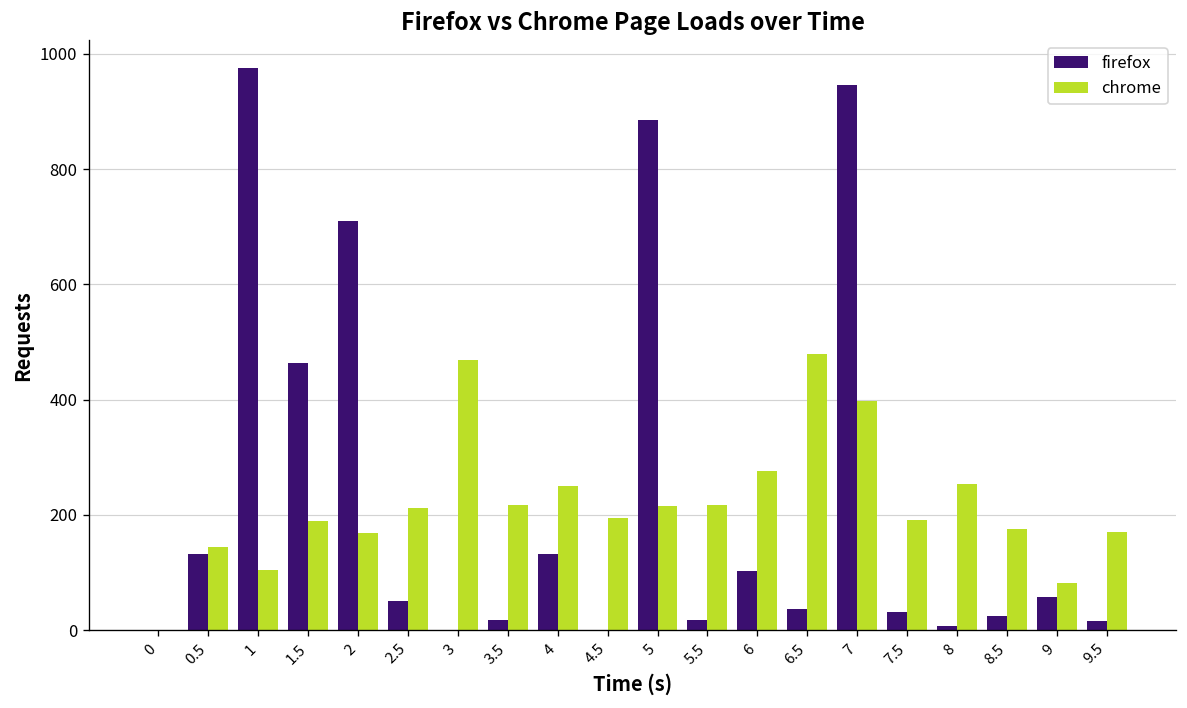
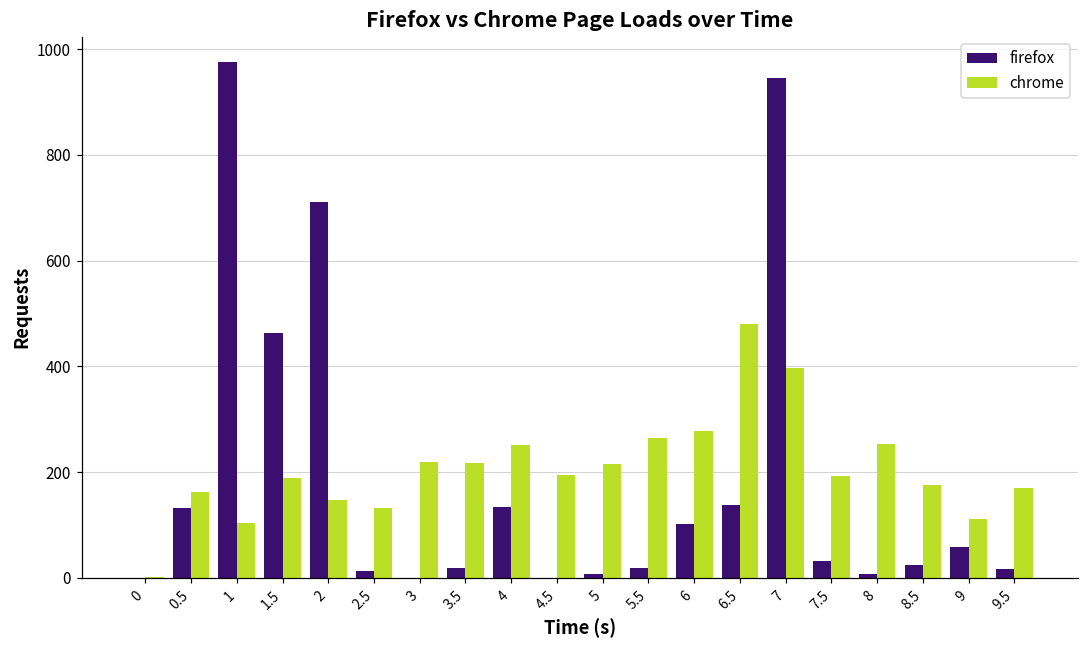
  {
    "firefox": {
      "0": 0,
      "0.5": 130,
      "1": 980,
      "1.5": 460,
      "2": 710,
-     "2.5": 50,
+     "2.5": 10,
      "3": 0,
      "3.5": 20,
      "4": 130,
      "4.5": 0,
-     "5": 890,
+     "5": 10,
      "5.5": 20,
      "6": 100,
-     "6.5": 40,
+     "6.5": 140,
      "7": 950,
      "7.5": 30,
      "8": 10,
      "8.5": 20,
      "9": 60,
      "9.5": 20
    },
    "chrome": {
-     "0.5": 140,
+     "0.5": 160,
      "1": 100,
      "1.5": 190,
-     "2": 170,
-     "2.5": 210,
-     "3": 470,
+     "2": 150,
+     "2.5": 130,
+     "3": 220,
      "3.5": 220,
      "4": 250,
      "4.5": 190,
      "5": 220,
-     "5.5": 220,
+     "5.5": 260,
      "6": 280,
      "6.5": 480,
      "7": 400,
      "7.5": 190,
      "8": 250,
      "8.5": 180,
-     "9": 80,
+     "9": 110,
      "9.5": 170
    }
  }
